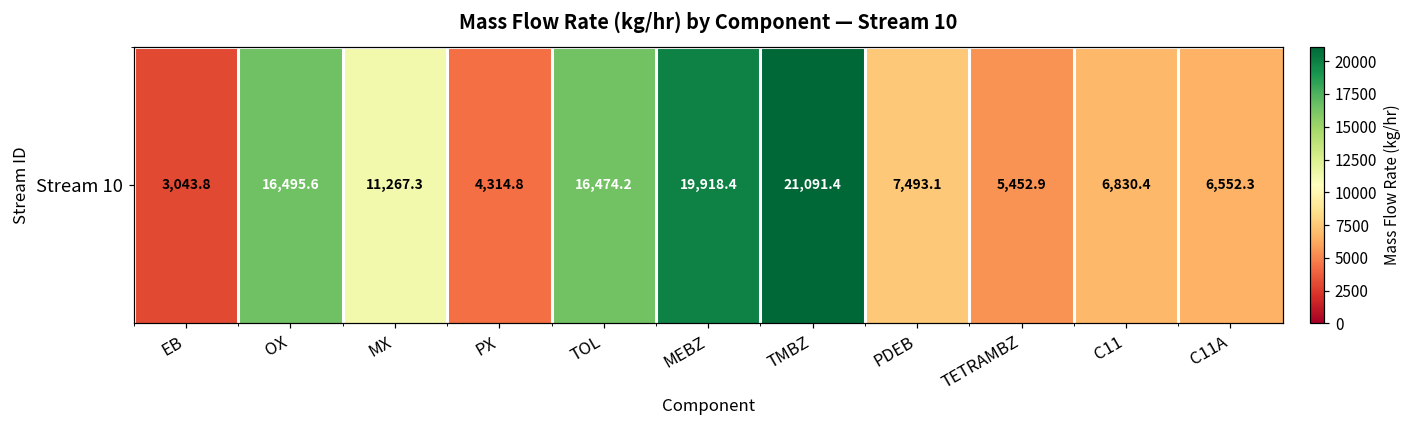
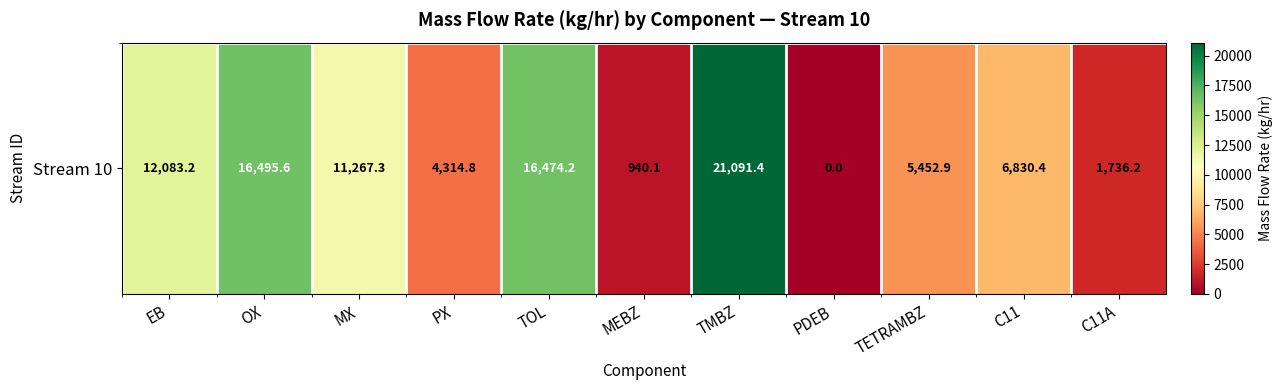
  {
    "Stream 10": {
-     "EB": "3,043.8",
+     "EB": "12,083.2",
      "OX": "16,495.6",
      "MX": "11,267.3",
      "PX": "4,314.8",
      "TOL": "16,474.2",
-     "MEBZ": "19,918.4",
+     "MEBZ": "940.1",
      "TMBZ": "21,091.4",
-     "PDEB": "7,493.1",
+     "PDEB": "0.0",
      "TETRAMBZ": "5,452.9",
      "C11": "6,830.4",
-     "C11A": "6,552.3"
+     "C11A": "1,736.2"
    }
  }
